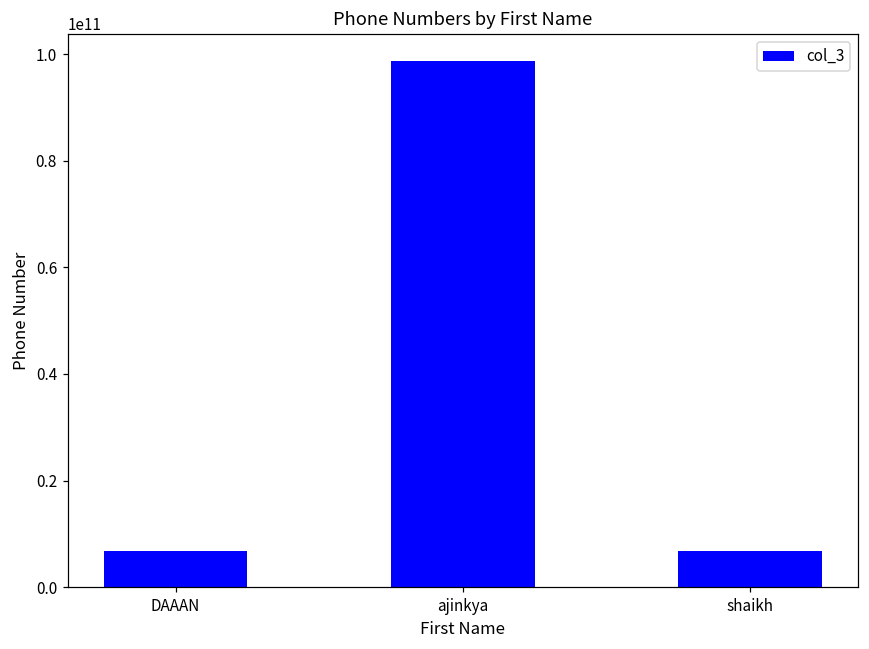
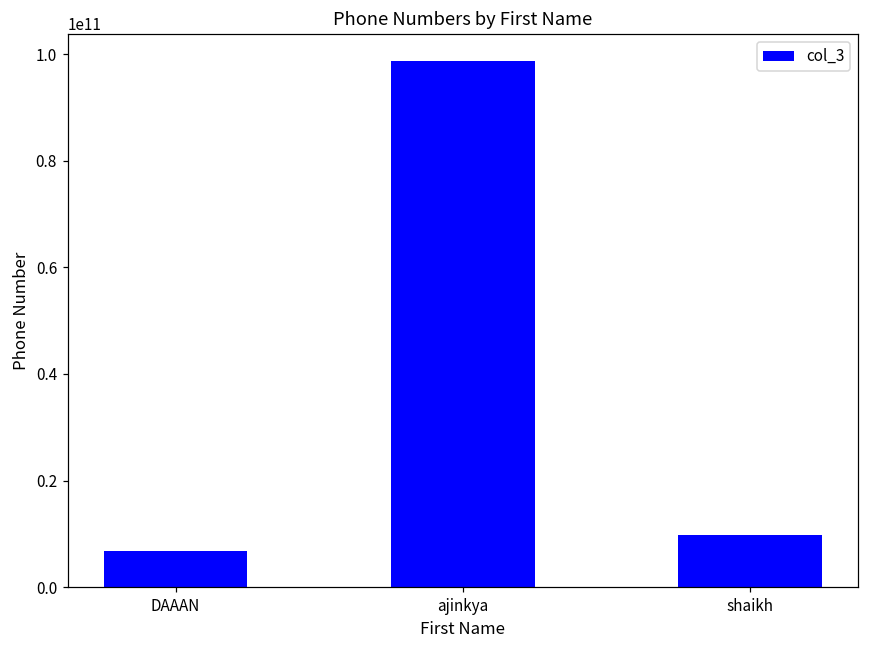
  {
    "DAAAN": 7000000000,
    "ajinkya": 99000000000,
-   "shaikh": 7000000000
+   "shaikh": 10000000000
  }
